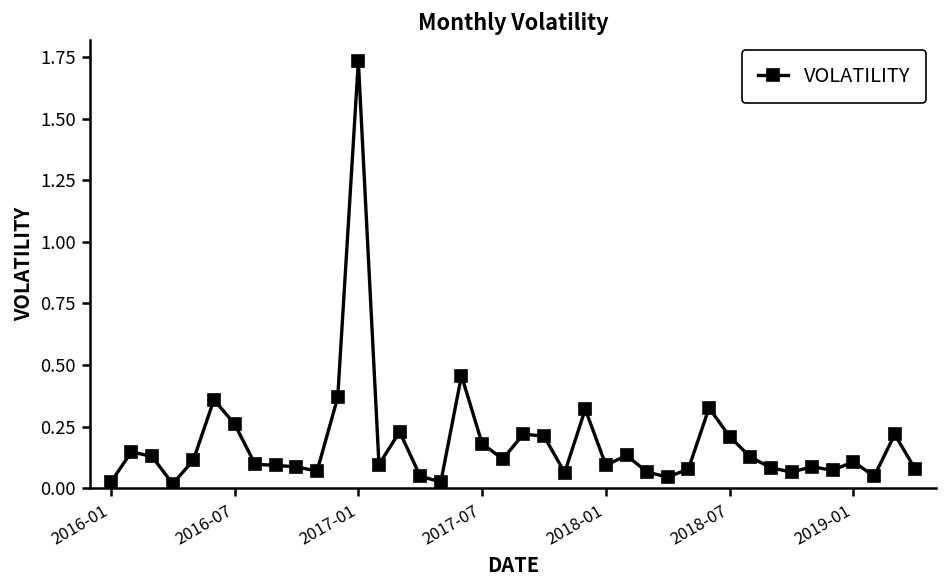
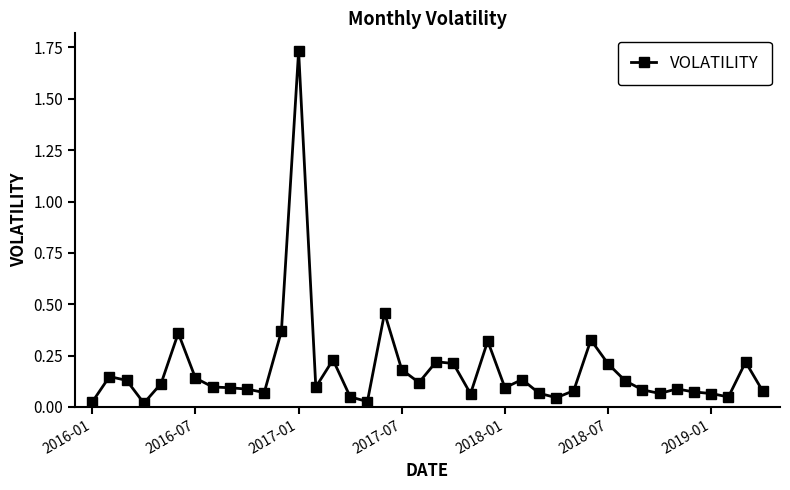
  {
    "2016-01": 0.02,
-   "2016-07": 0.26,
+   "2016-07": 0.14,
    "2017-01": 1.73,
    "2017-07": 0.18,
    "2018-01": 0.09,
    "2018-07": 0.21,
-   "2019-01": 0.11
+   "2019-01": 0.06
  }
